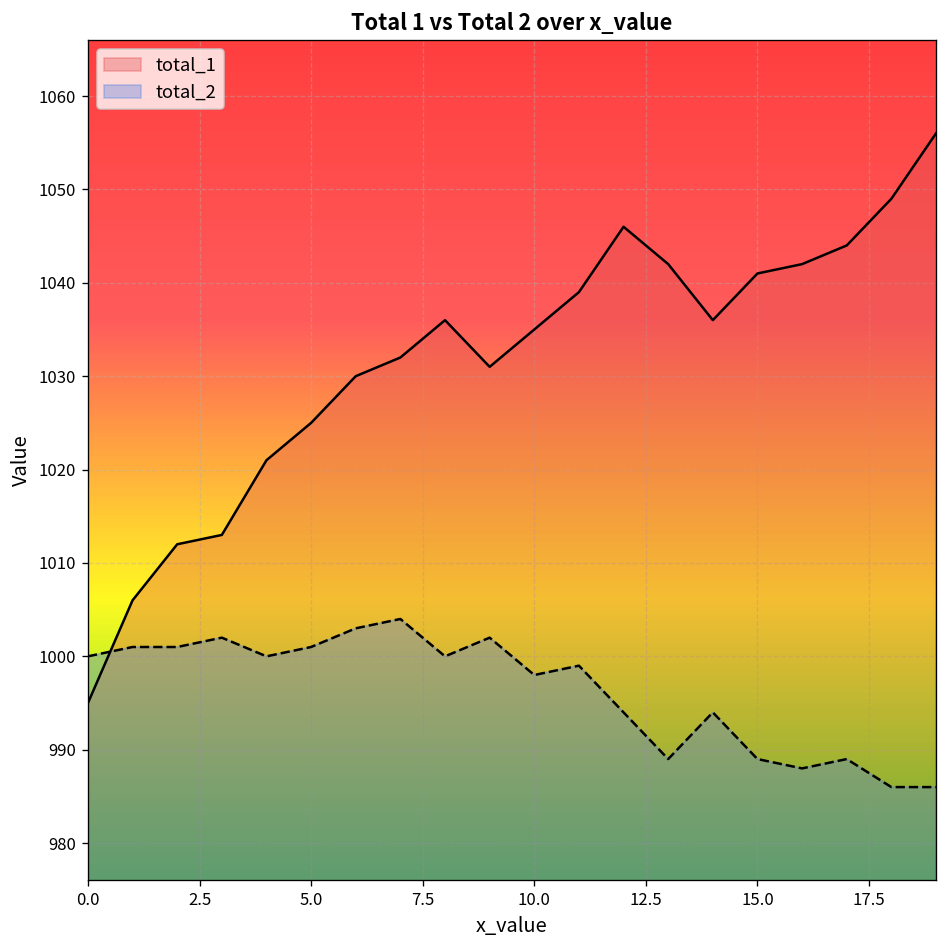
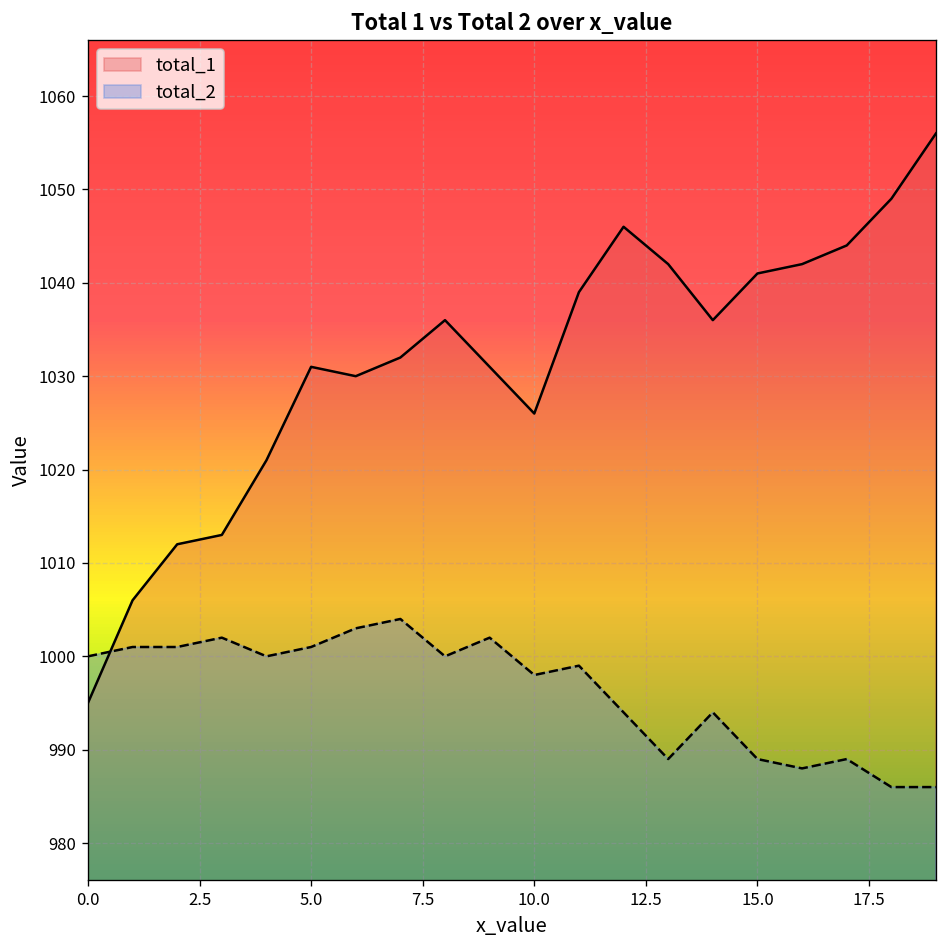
  {
    "total_1": {
      "0.0": 995,
-     "5.0": 1025,
-     "10.0": 1035,
+     "5.0": 1031,
+     "10.0": 1026,
      "15.0": 1041
    },
    "total_2": {
      "0.0": 1000,
      "5.0": 1001,
      "10.0": 998,
      "15.0": 989
    }
  }
